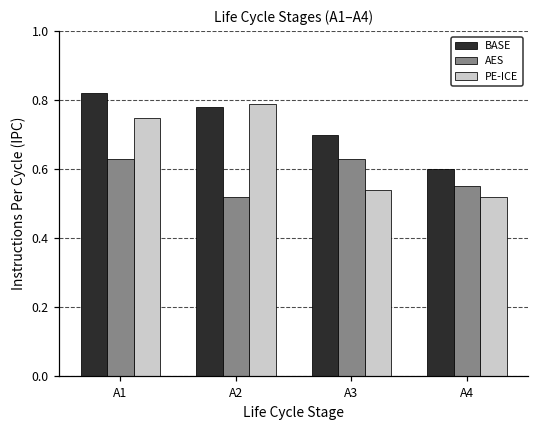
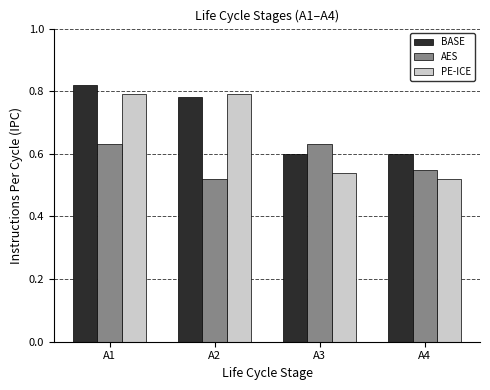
  {
    "BASE": {
      "A1": 0.82,
      "A2": 0.78,
-     "A3": 0.7,
+     "A3": 0.6,
      "A4": 0.6
    },
    "AES": {
      "A1": 0.63,
      "A2": 0.52,
      "A3": 0.63,
      "A4": 0.55
    },
    "PE-ICE": {
-     "A1": 0.75,
+     "A1": 0.79,
      "A2": 0.79,
      "A3": 0.54,
      "A4": 0.52
    }
  }
